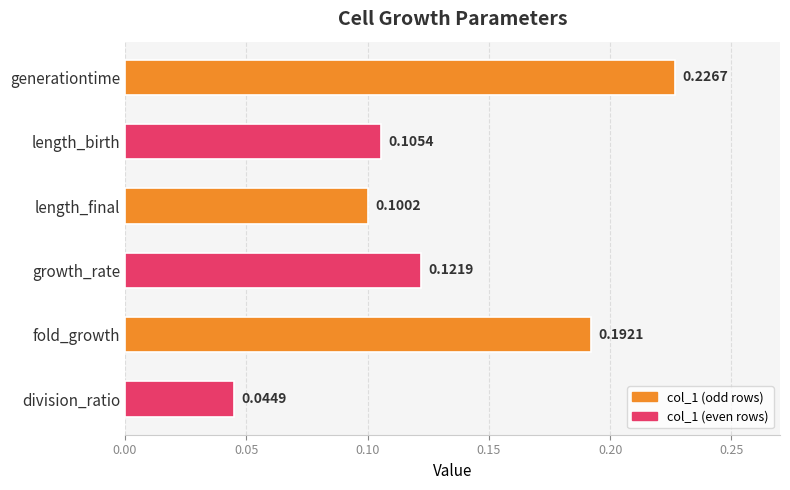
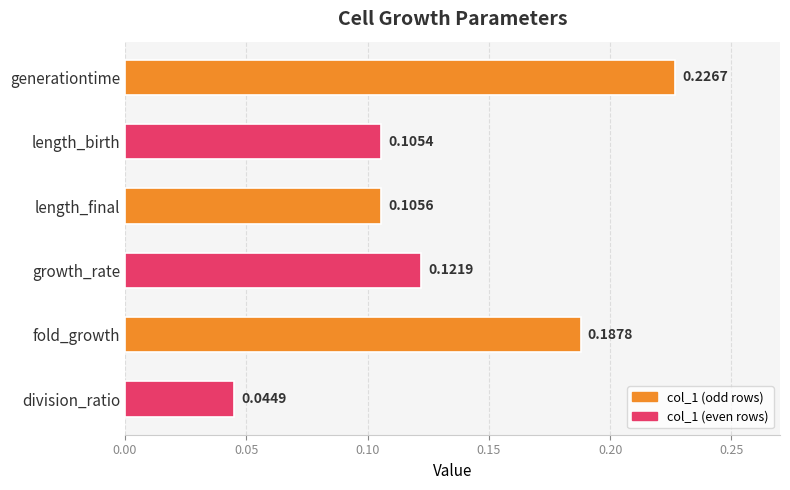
  {
    "generationtime": 0.2267,
    "length_birth": 0.1054,
-   "length_final": 0.1002,
+   "length_final": 0.1056,
    "growth_rate": 0.1219,
-   "fold_growth": 0.1921,
+   "fold_growth": 0.1878,
    "division_ratio": 0.0449
  }
